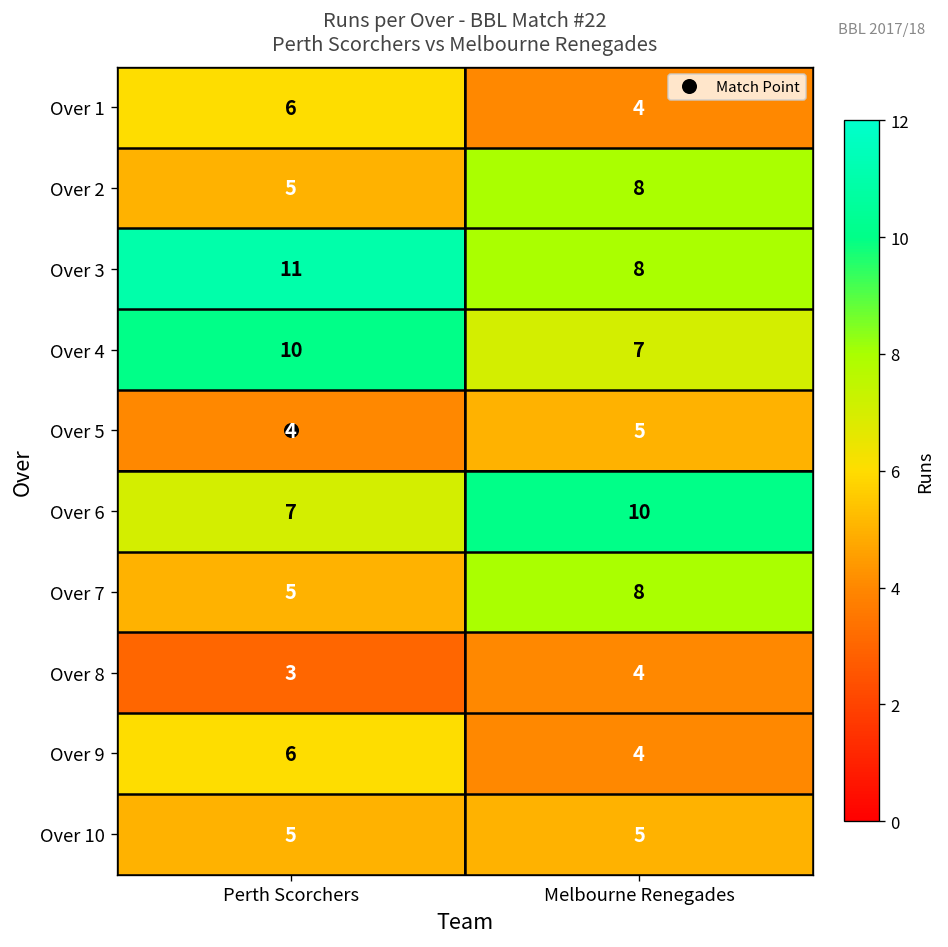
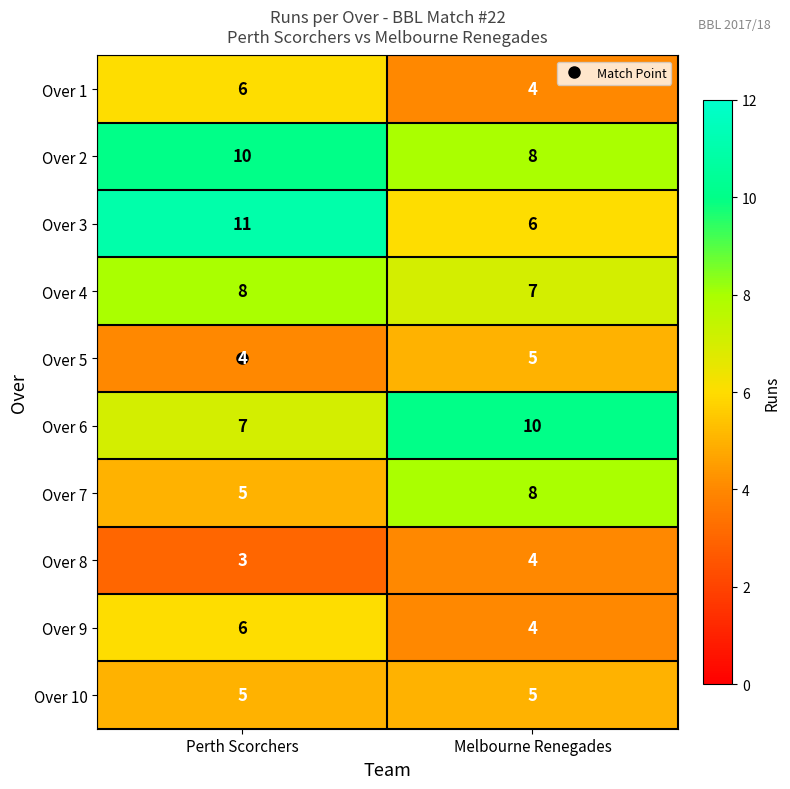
  {
    "Over 1": {
      "Perth Scorchers": 6,
      "Melbourne Renegades": 4
    },
    "Over 2": {
-     "Perth Scorchers": 5,
+     "Perth Scorchers": 10,
      "Melbourne Renegades": 8
    },
    "Over 3": {
      "Perth Scorchers": 11,
-     "Melbourne Renegades": 8
+     "Melbourne Renegades": 6
    },
    "Over 4": {
-     "Perth Scorchers": 10,
+     "Perth Scorchers": 8,
      "Melbourne Renegades": 7
    },
    "Over 5": {
      "Melbourne Renegades": 5
    },
    "Over 6": {
      "Perth Scorchers": 7,
      "Melbourne Renegades": 10
    },
    "Over 7": {
      "Perth Scorchers": 5,
      "Melbourne Renegades": 8
    },
    "Over 8": {
      "Perth Scorchers": 3,
      "Melbourne Renegades": 4
    },
    "Over 9": {
      "Perth Scorchers": 6,
      "Melbourne Renegades": 4
    },
    "Over 10": {
      "Perth Scorchers": 5,
      "Melbourne Renegades": 5
    }
  }
